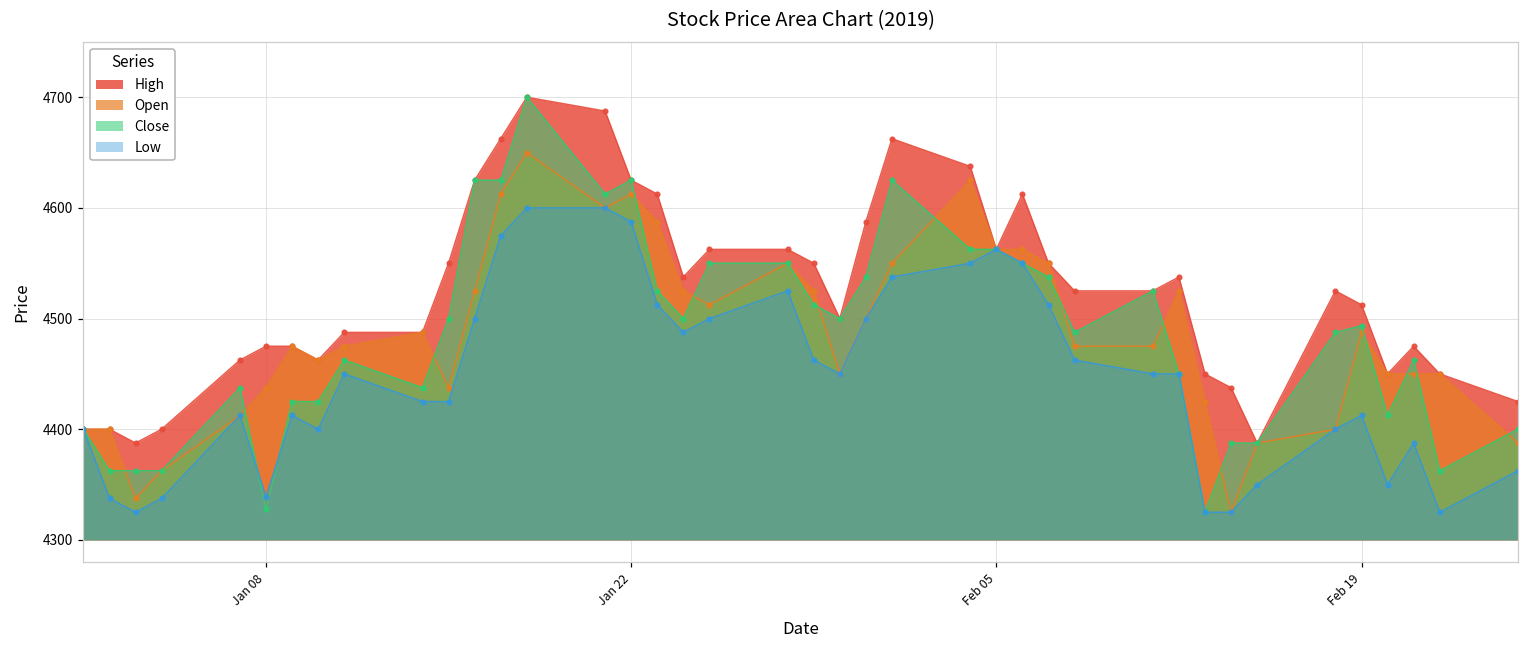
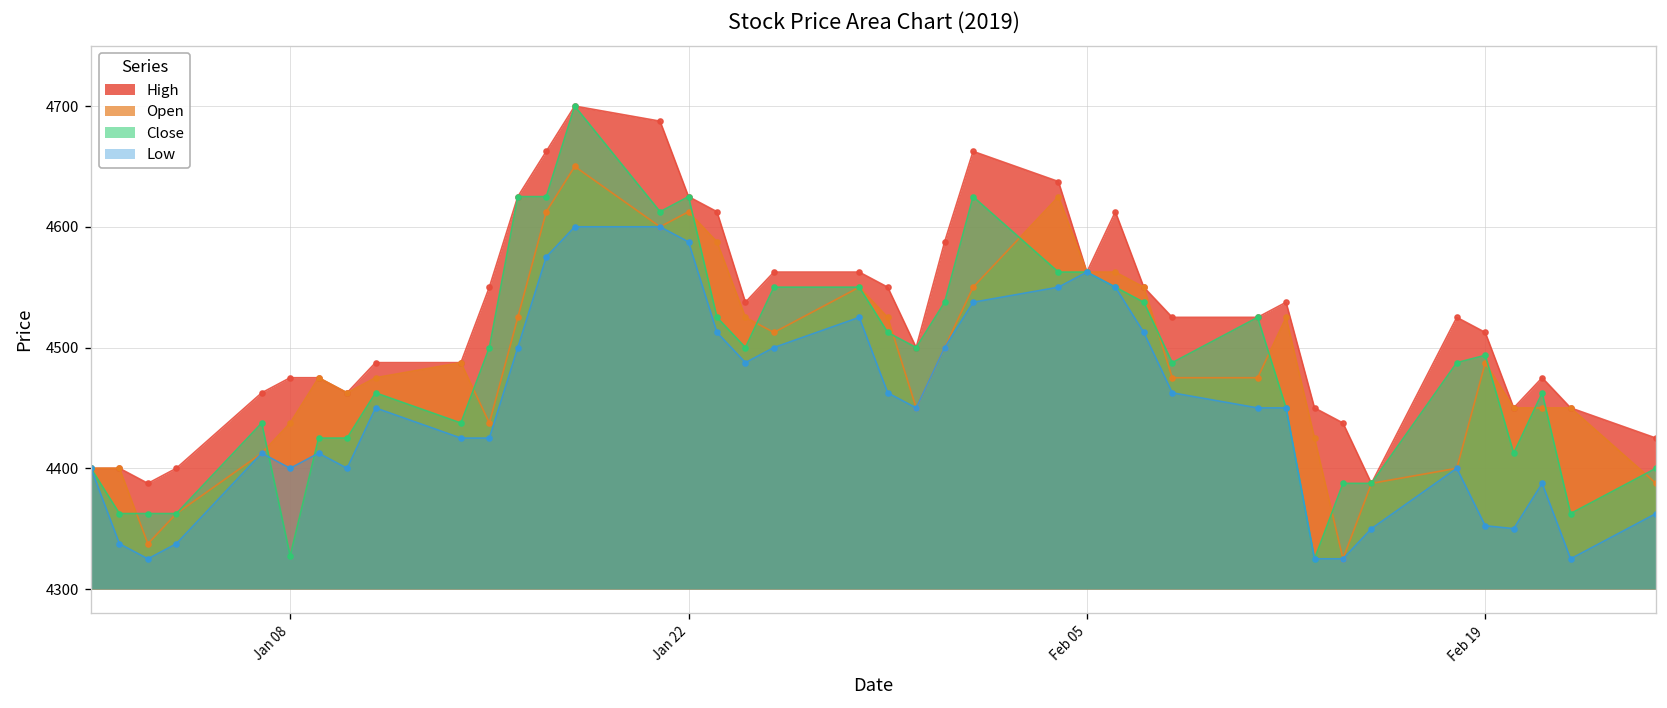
  {
    "Close": {
      "Jan 08": 4328,
      "Feb 19": 4494
    },
    "Low": {
-     "Jan 08": 4339,
+     "Jan 08": 4400,
      "Jan 22": 4588,
-     "Feb 19": 4413
+     "Feb 19": 4352
    }
  }
